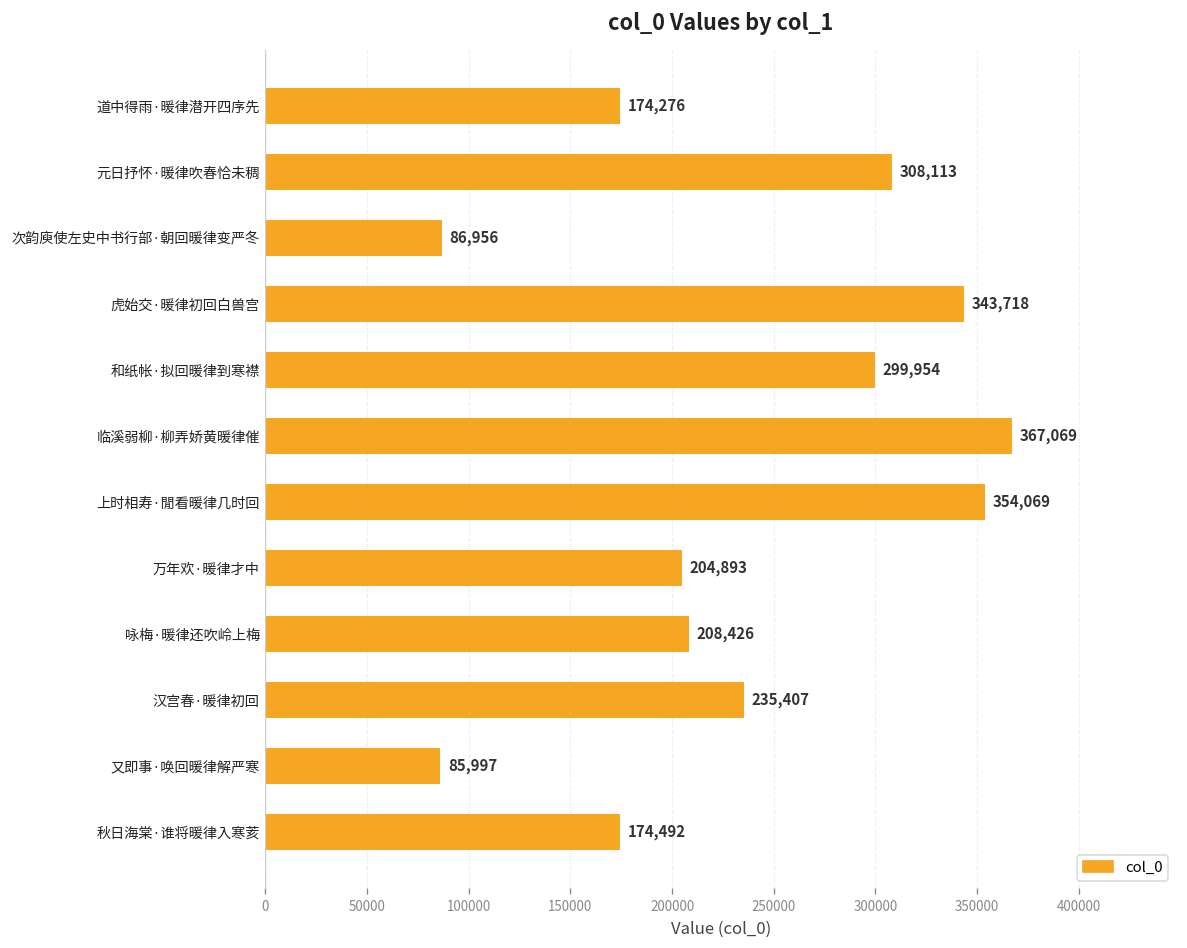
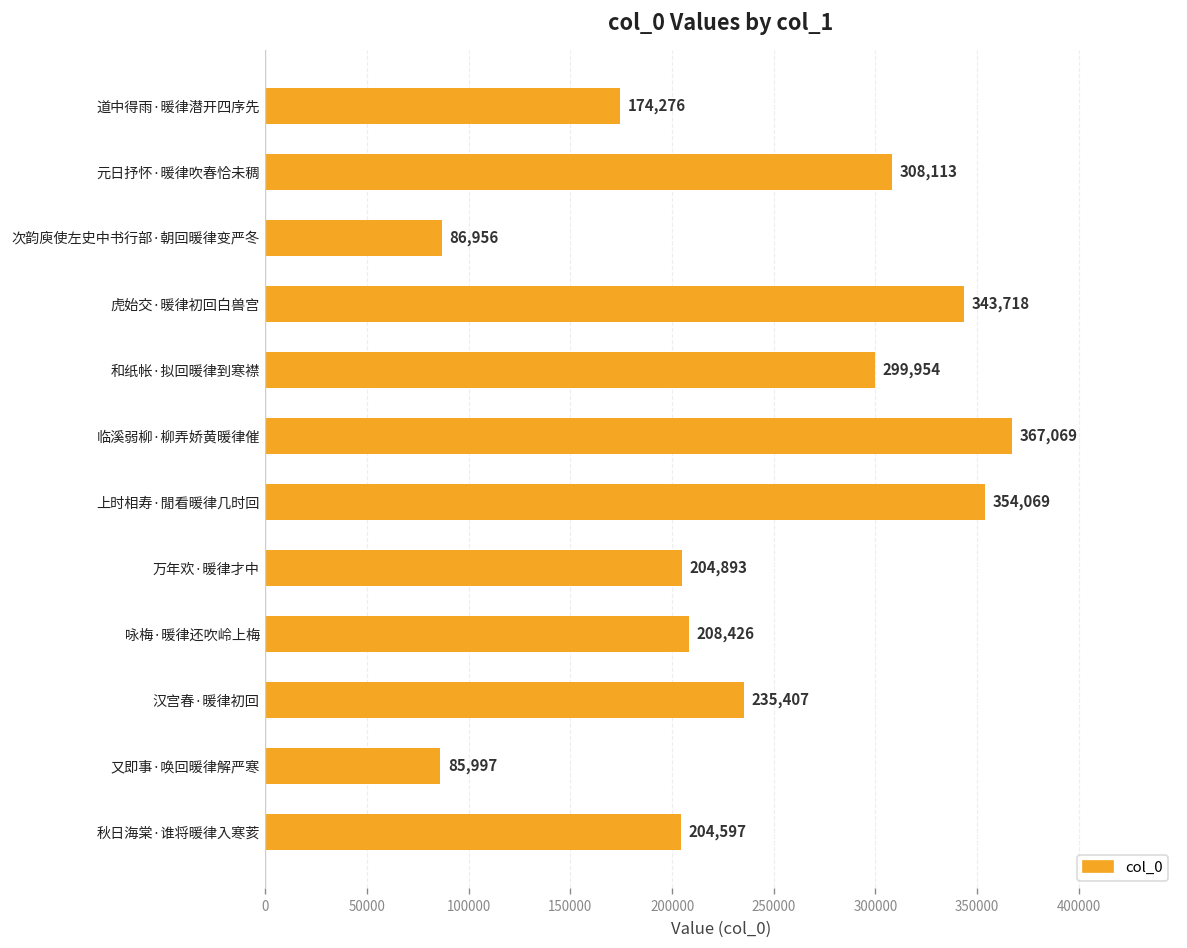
  {
    "道中得雨·暖律潜开四序先": "174,276",
    "元日抒怀·暖律吹春恰未稠": "308,113",
    "次韵庾使左史中书行部·朝回暖律变严冬": "86,956",
    "虎始交·暖律初回白兽宫": "343,718",
    "和纸帐·拟回暖律到寒襟": "299,954",
    "临溪弱柳·柳弄娇黄暖律催": "367,069",
    "上时相寿·閒看暖律几时回": "354,069",
    "万年欢·暖律才中": "204,893",
    "咏梅·暖律还吹岭上梅": "208,426",
    "汉宫春·暖律初回": "235,407",
    "又即事·唤回暖律解严寒": "85,997",
-   "秋日海棠·谁将暖律入寒荄": "174,492"
+   "秋日海棠·谁将暖律入寒荄": "204,597"
  }
